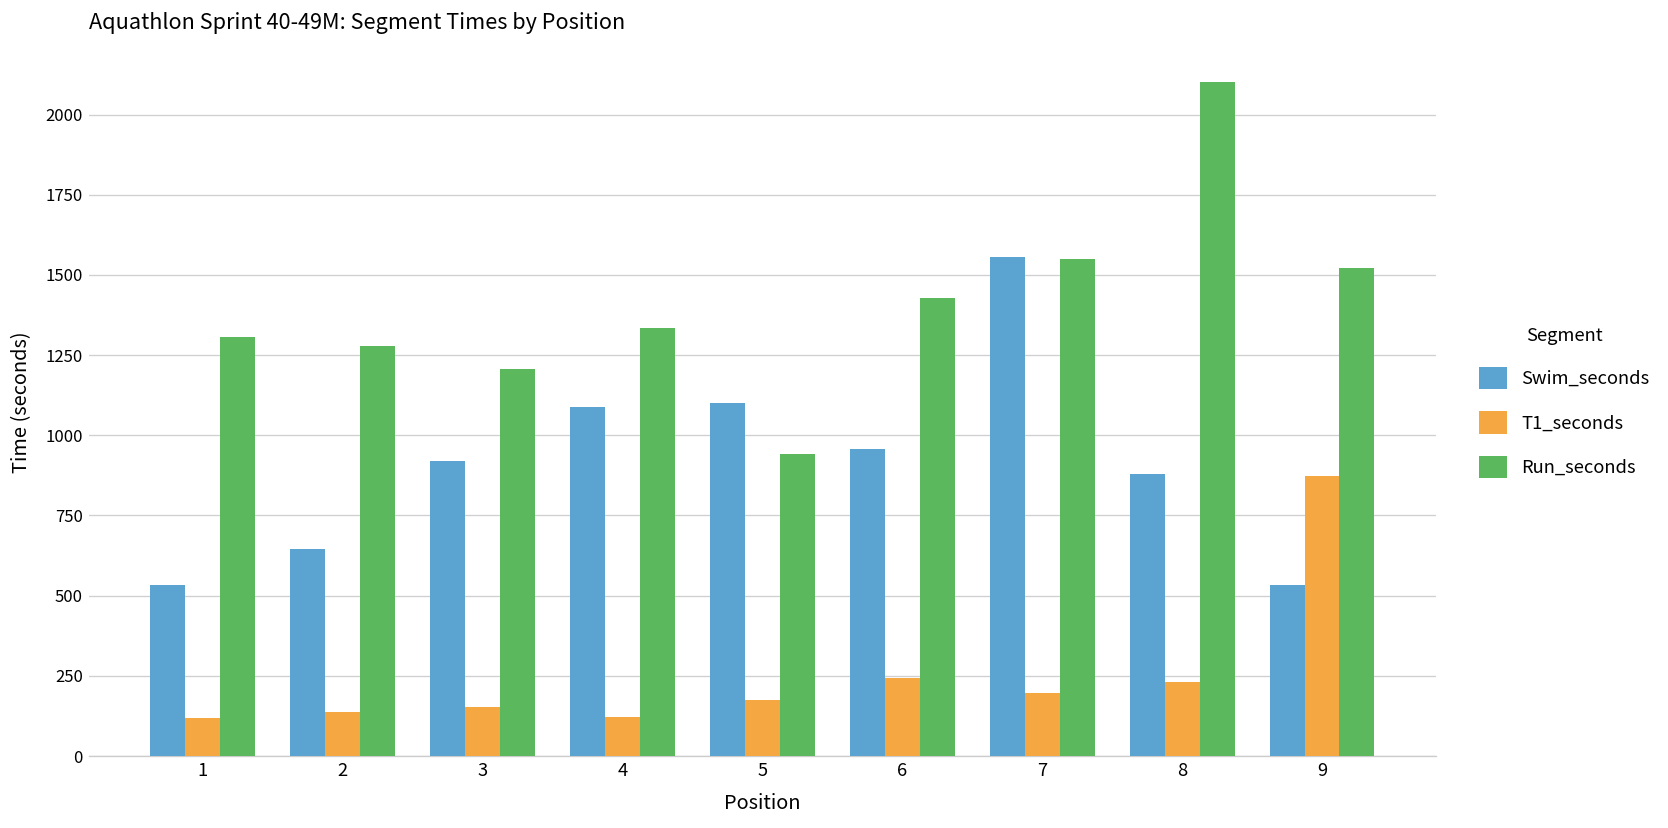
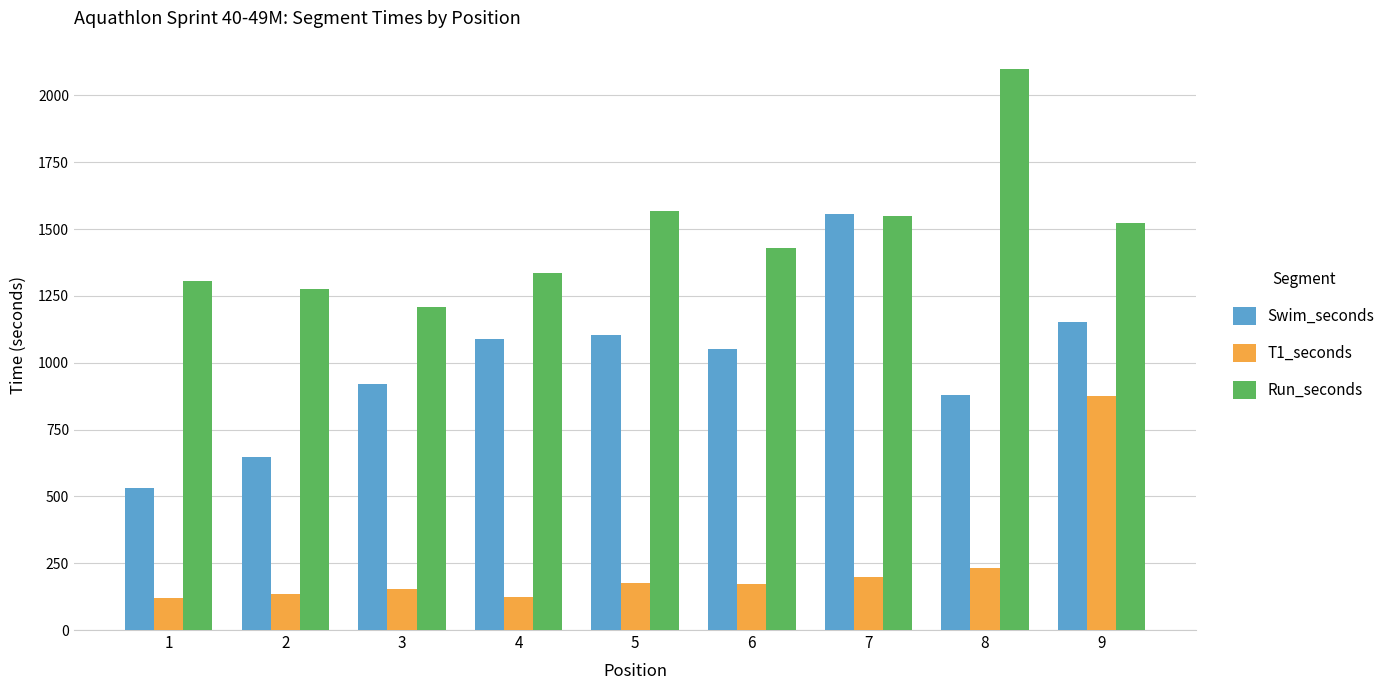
  {
    "Swim_seconds": {
      "1": 530,
      "2": 650,
      "3": 920,
      "4": 1090,
      "5": 1100,
-     "6": 960,
+     "6": 1050,
      "7": 1560,
      "8": 880,
-     "9": 530
+     "9": 1150
    },
    "T1_seconds": {
      "1": 120,
      "2": 140,
      "3": 150,
      "4": 120,
      "5": 180,
-     "6": 240,
+     "6": 170,
      "7": 200,
      "8": 230,
      "9": 870
    },
    "Run_seconds": {
      "1": 1310,
      "2": 1280,
      "3": 1210,
      "4": 1330,
-     "5": 940,
+     "5": 1570,
      "6": 1430,
      "7": 1550,
      "8": 2100,
      "9": 1520
    }
  }
